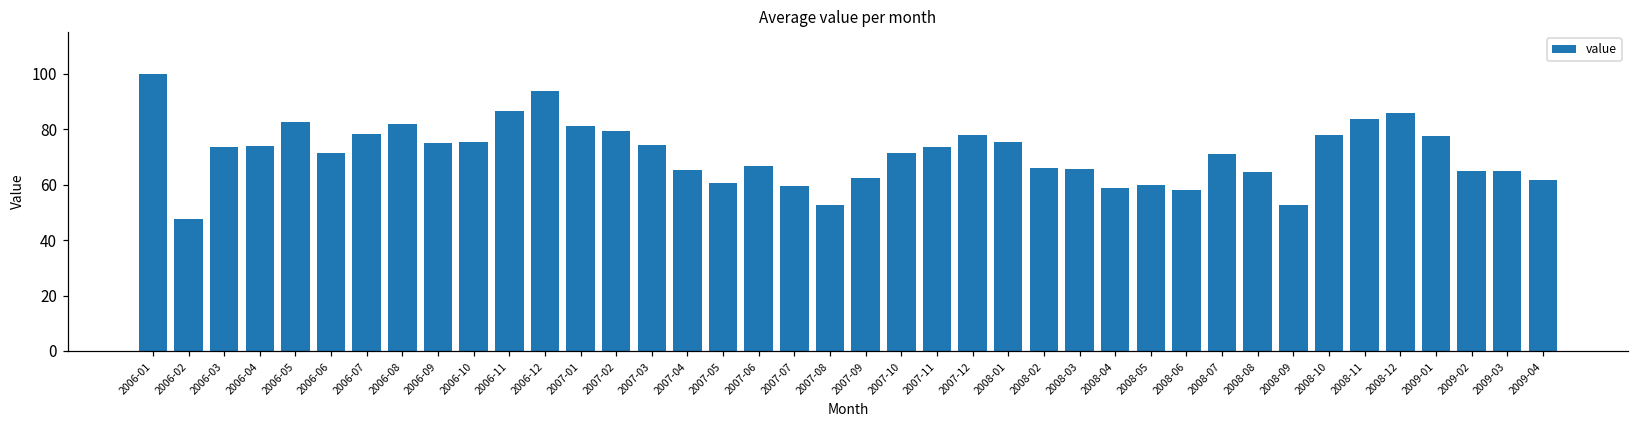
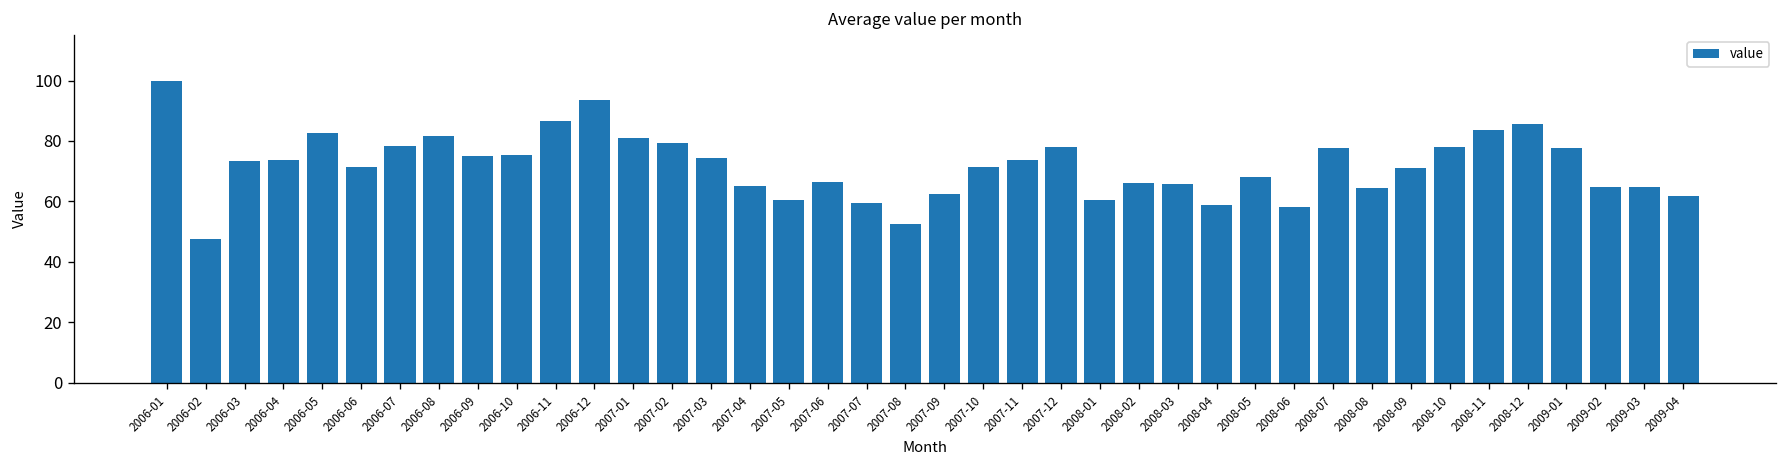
  {
    "2006-01": 100,
    "2006-02": 47,
    "2006-03": 73,
    "2006-04": 74,
    "2006-05": 83,
    "2006-06": 71,
    "2006-07": 78,
    "2006-08": 82,
    "2006-09": 75,
    "2006-10": 75,
    "2006-11": 86,
    "2006-12": 94,
    "2007-01": 81,
    "2007-02": 80,
    "2007-03": 74,
    "2007-04": 65,
    "2007-05": 61,
    "2007-06": 67,
    "2007-07": 59,
    "2007-08": 53,
    "2007-09": 62,
    "2007-10": 71,
    "2007-11": 74,
    "2007-12": 78,
-   "2008-01": 76,
+   "2008-01": 60,
    "2008-02": 66,
    "2008-03": 66,
    "2008-04": 59,
-   "2008-05": 60,
+   "2008-05": 68,
    "2008-06": 58,
-   "2008-07": 71,
+   "2008-07": 78,
    "2008-08": 64,
-   "2008-09": 53,
+   "2008-09": 71,
    "2008-10": 78,
    "2008-11": 84,
    "2008-12": 86,
    "2009-01": 78,
    "2009-02": 65,
    "2009-03": 65,
    "2009-04": 62
  }
